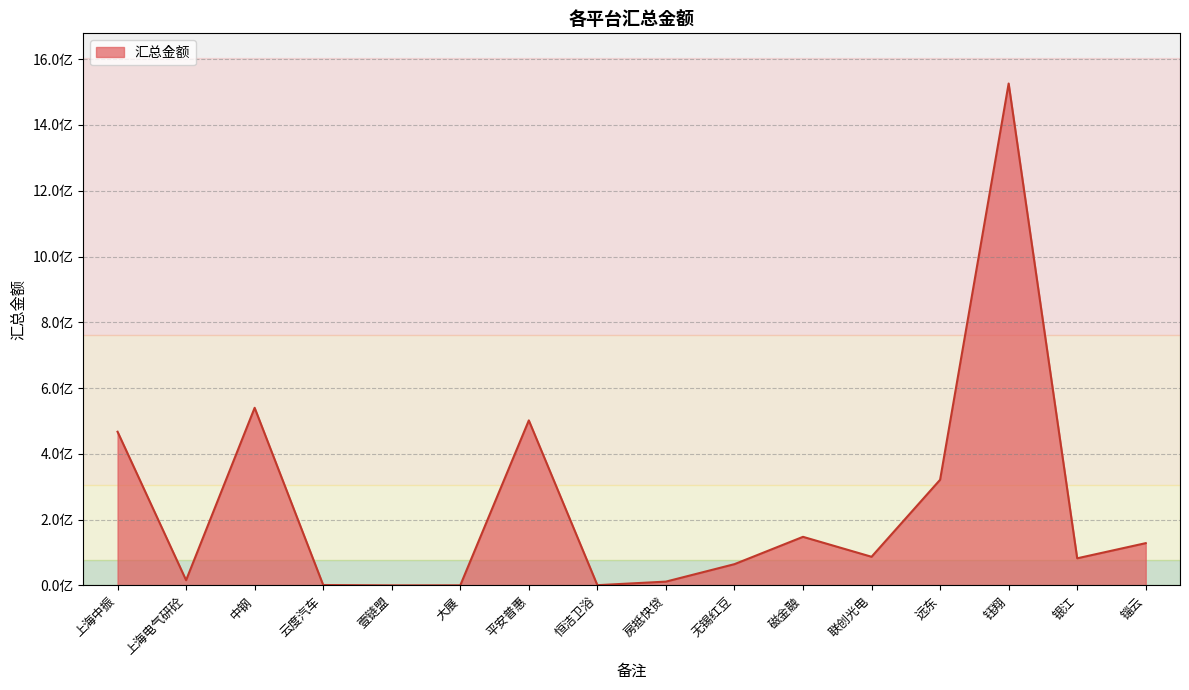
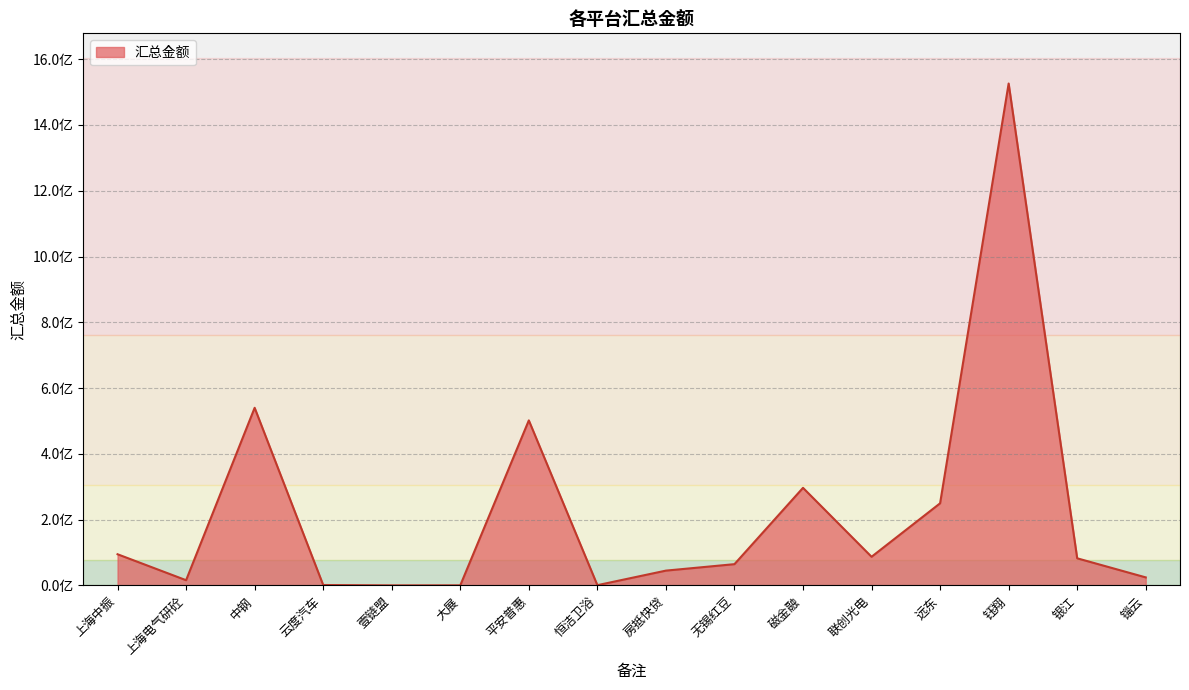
  {
-   "上海中振": "4.7亿",
+   "上海中振": "1.0亿",
    "上海电气研砼": "0.2亿",
    "中钢": "5.4亿",
    "云度汽车": "0.0亿",
    "壹链盟": "0.0亿",
    "大展": "0.0亿",
    "平安普惠": "5.0亿",
    "恒洁卫浴": "0.0亿",
-   "房抵快贷": "0.1亿",
+   "房抵快贷": "0.5亿",
    "无锡红豆": "0.6亿",
-   "磁金融": "1.5亿",
+   "磁金融": "3.0亿",
    "联创光电": "0.9亿",
-   "远东": "3.2亿",
+   "远东": "2.5亿",
    "钰翔": "15.3亿",
    "银江": "0.8亿",
-   "锱云": "1.3亿"
+   "锱云": "0.2亿"
  }
